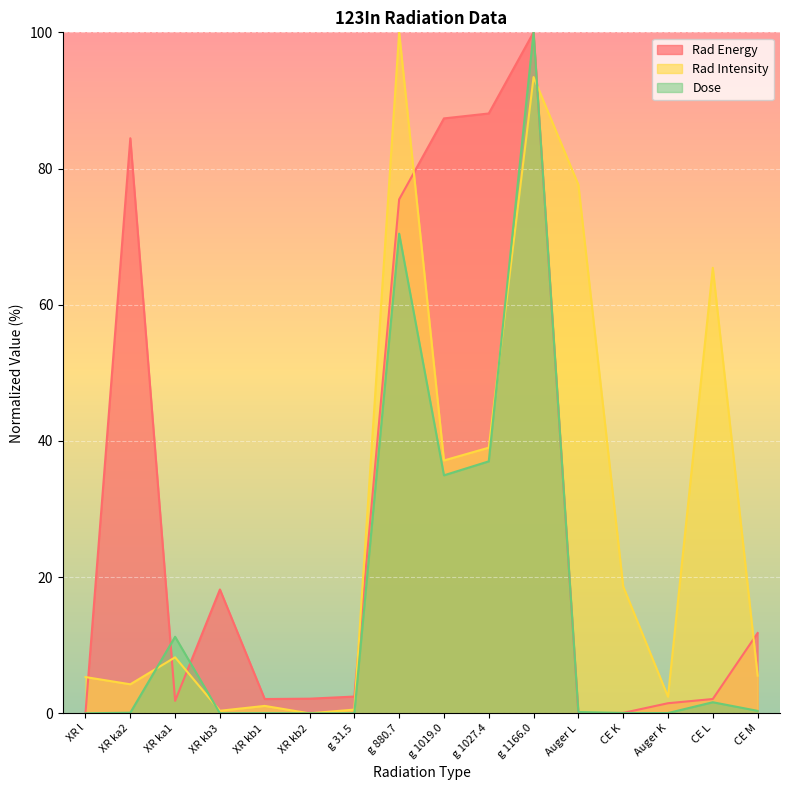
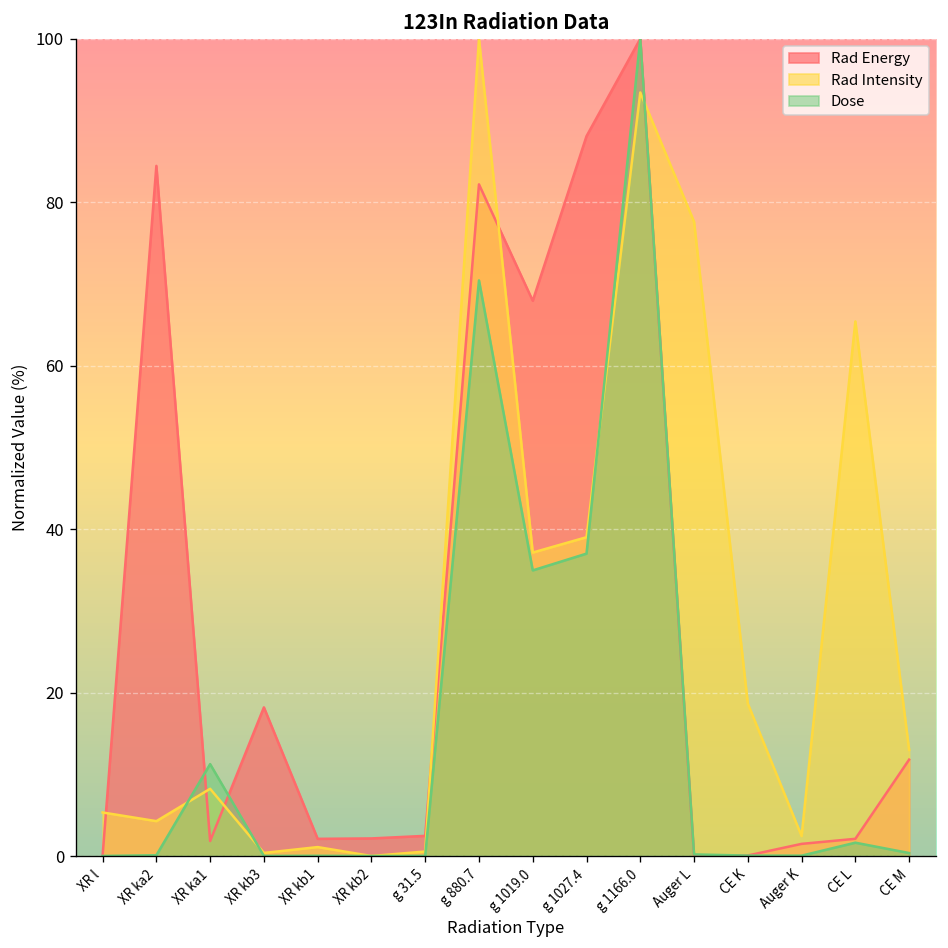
  {
    "Rad Energy": {
      "XR ka2": 84,
      "XR ka1": 2,
      "XR kb3": 18,
      "XR kb1": 2,
      "XR kb2": 2,
      "g 31.5": 2,
-     "g 880.7": 75,
-     "g 1019.0": 87,
+     "g 880.7": 82,
+     "g 1019.0": 68,
      "g 1027.4": 88,
      "Auger K": 1,
      "CE L": 2,
      "CE M": 12
    },
    "Rad Intensity": {
      "XR l": 5,
      "XR ka2": 4,
      "XR ka1": 8,
      "XR kb1": 1,
      "g 31.5": 1,
      "g 880.7": 100,
      "g 1019.0": 37,
      "g 1027.4": 39,
      "g 1166.0": 93,
      "Auger L": 78,
      "CE K": 19,
      "Auger K": 2,
      "CE L": 65,
-     "CE M": 6
+     "CE M": 13
    },
    "Dose": {
      "XR ka2": 0,
      "XR ka1": 11,
      "XR kb1": 0,
      "g 31.5": 0,
      "g 880.7": 70,
      "g 1019.0": 35,
      "g 1027.4": 37,
      "Auger K": 0,
      "CE L": 2,
      "CE M": 0
    }
  }
